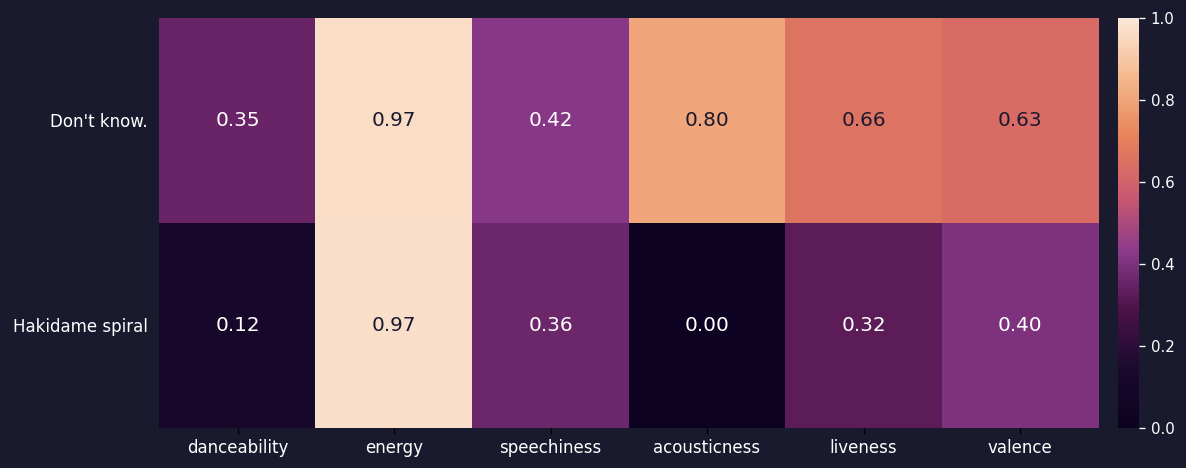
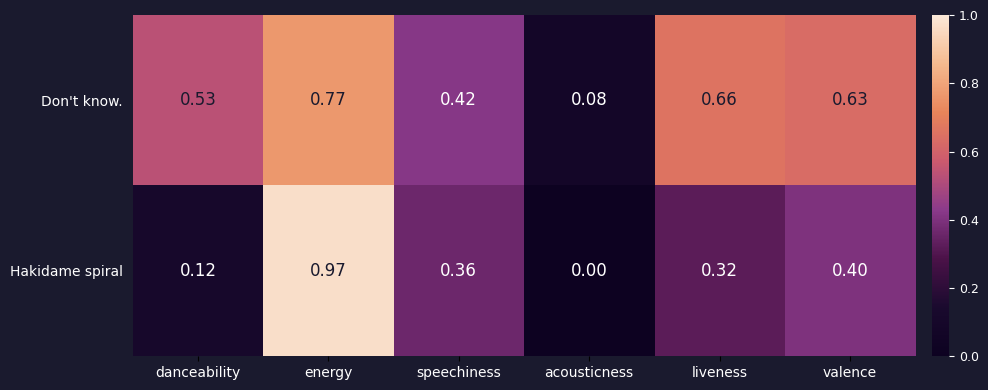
  {
    "Don't know.": {
-     "danceability": 0.35,
-     "energy": 0.97,
+     "danceability": 0.53,
+     "energy": 0.77,
      "speechiness": 0.42,
-     "acousticness": 0.80,
+     "acousticness": 0.08,
      "liveness": 0.66,
      "valence": 0.63
    },
    "Hakidame spiral": {
      "danceability": 0.12,
      "energy": 0.97,
      "speechiness": 0.36,
      "acousticness": 0.00,
      "liveness": 0.32,
      "valence": 0.40
    }
  }
